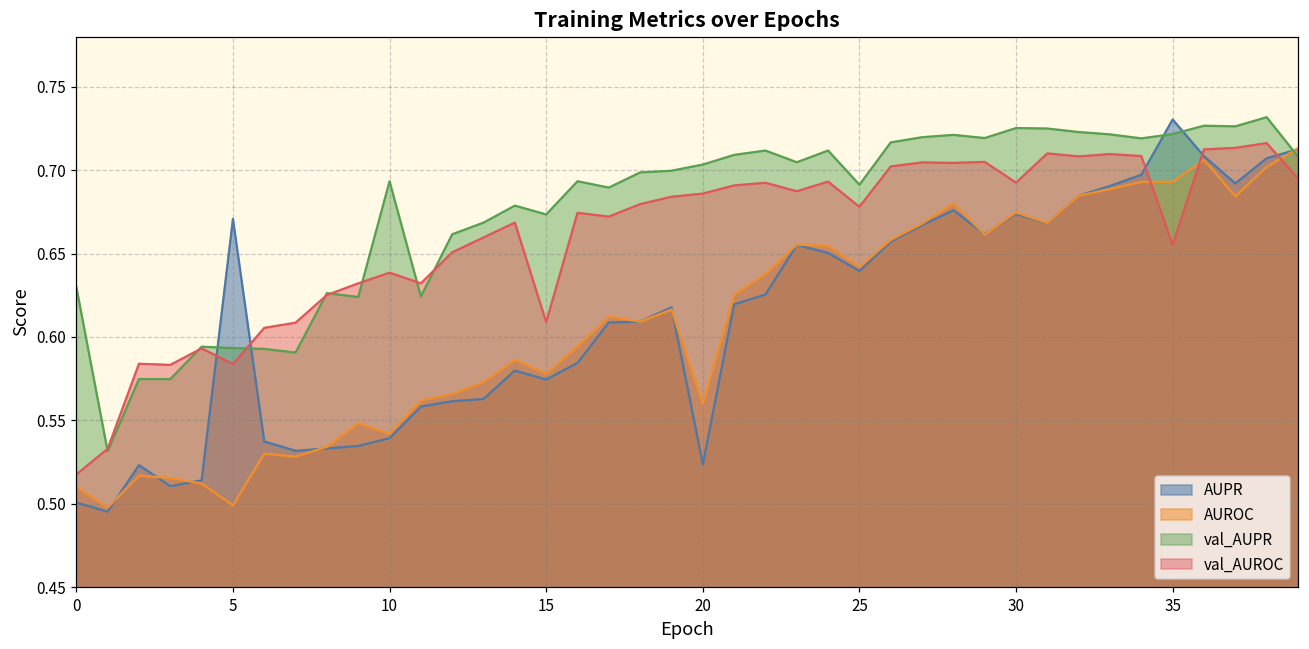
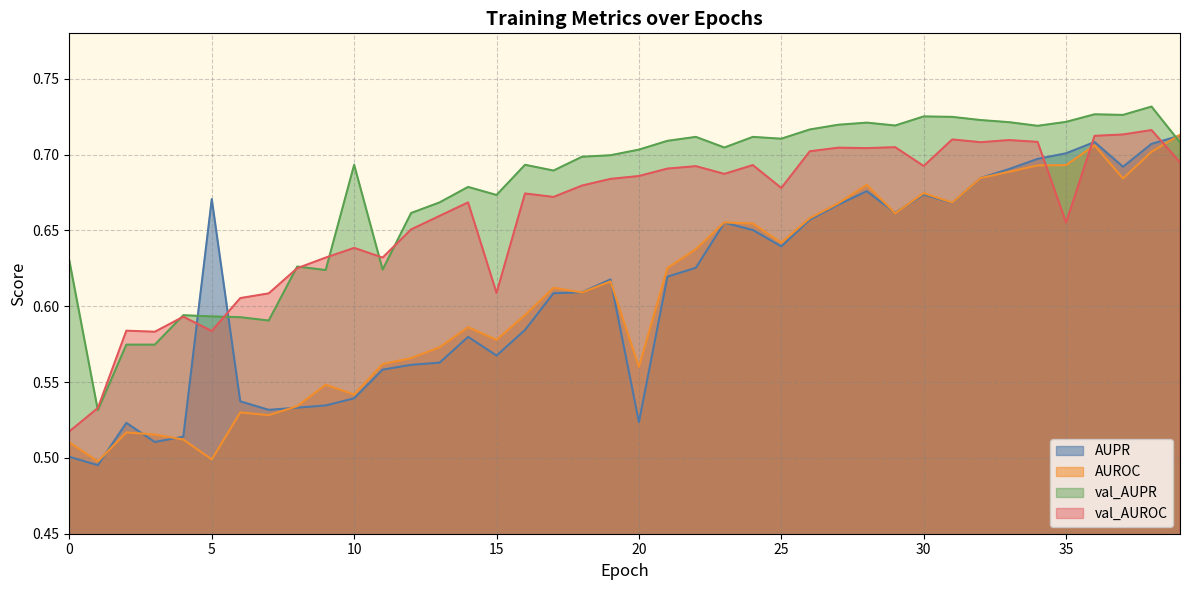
  {
    "AUPR": {
      "0": 0.501,
      "5": 0.671,
      "10": 0.539,
-     "15": 0.574,
+     "15": 0.568,
      "20": 0.524,
      "25": 0.640,
-     "35": 0.730
+     "35": 0.701
    },
    "AUROC": {
      "0": 0.510,
      "5": 0.499,
      "10": 0.542,
      "15": 0.578,
      "20": 0.560,
      "25": 0.642,
      "35": 0.693
    },
    "val_AUPR": {
      "0": 0.630,
      "5": 0.593,
      "10": 0.693,
      "15": 0.673,
      "20": 0.703,
-     "25": 0.691,
+     "25": 0.711,
      "30": 0.725,
      "35": 0.722
    },
    "val_AUROC": {
      "0": 0.518,
      "5": 0.584,
      "10": 0.639,
      "15": 0.609,
      "20": 0.686,
      "25": 0.678,
      "30": 0.693,
      "35": 0.655
    }
  }
